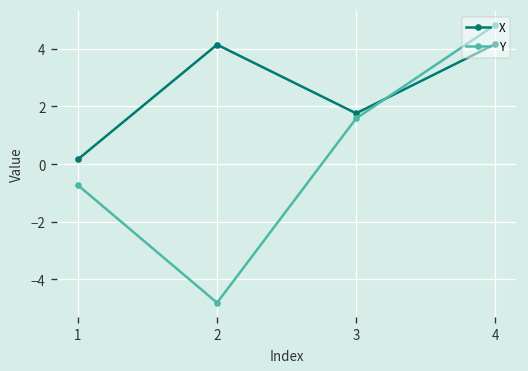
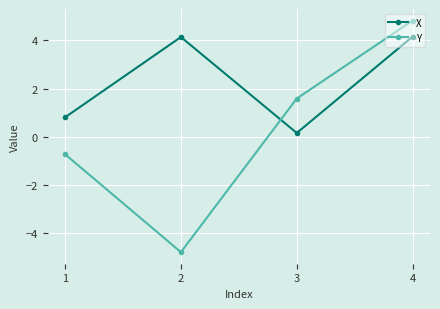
  {
    "X": {
-     "1": 0.2,
+     "1": 0.8,
      "2": 4.1,
-     "3": 1.8
+     "3": 0.2
    },
    "Y": {
      "1": -0.7,
      "2": -4.8,
      "3": 1.6
    }
  }
